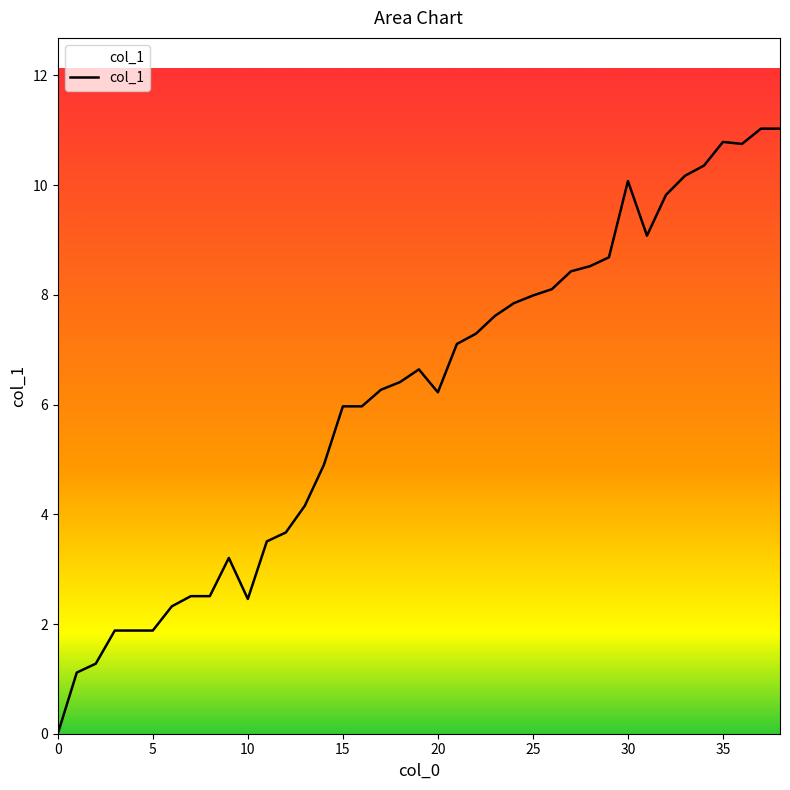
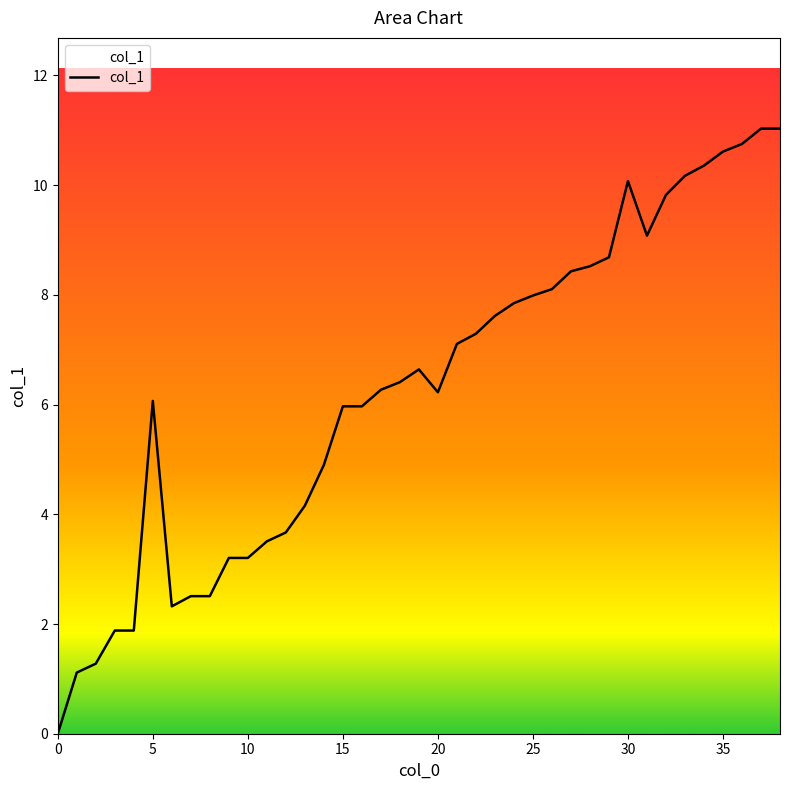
  {
    "0": 0.0,
-   "5": 1.9,
-   "10": 2.5,
+   "5": 6.1,
+   "10": 3.2,
    "15": 6.0,
    "20": 6.2,
    "25": 8.0,
    "30": 10.1,
-   "35": 10.8
+   "35": 10.6
  }
